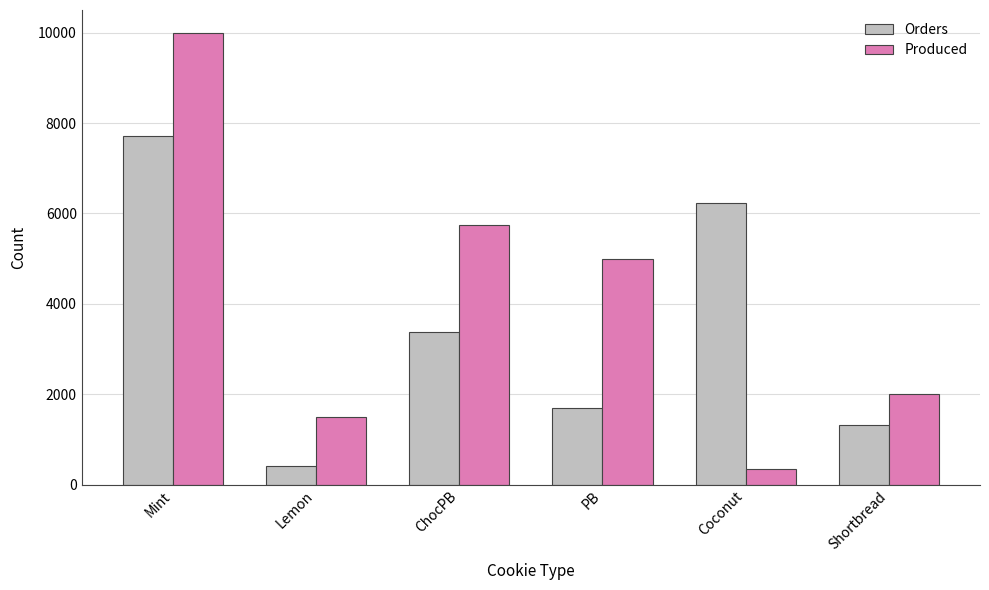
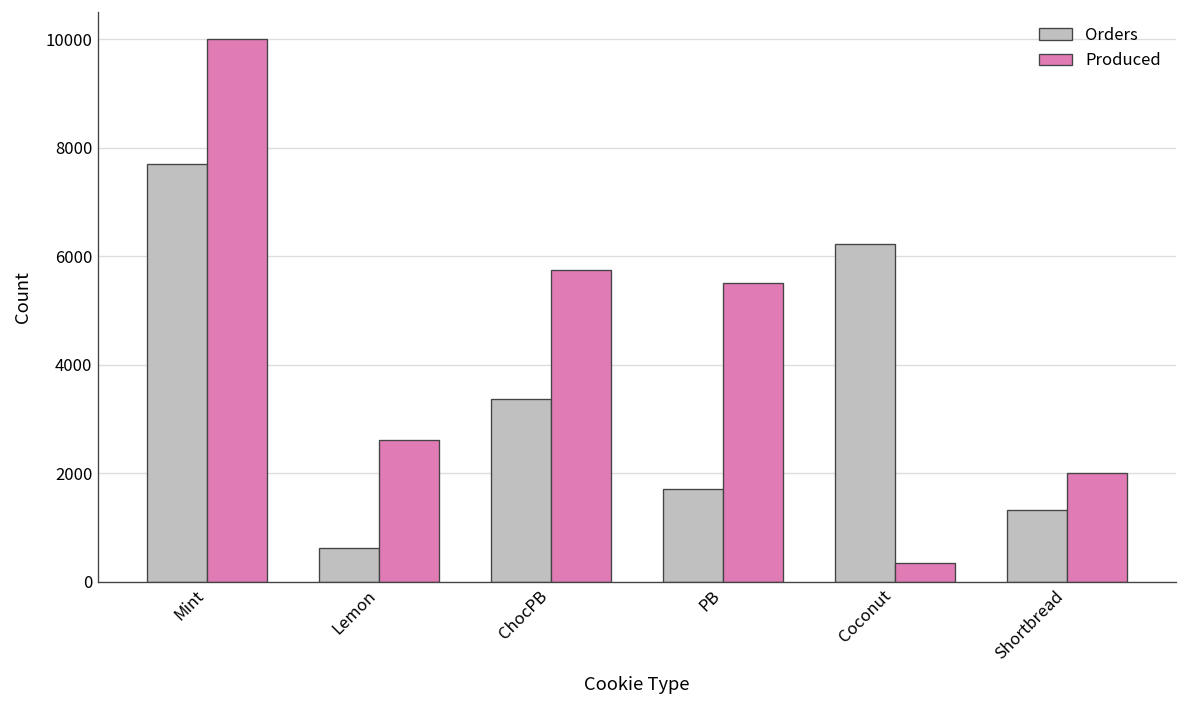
  {
    "Orders": {
      "Mint": 7700,
-     "Lemon": 400,
+     "Lemon": 600,
      "ChocPB": 3400,
      "PB": 1700,
      "Coconut": 6200,
      "Shortbread": 1300
    },
    "Produced": {
      "Mint": 10000,
-     "Lemon": 1500,
+     "Lemon": 2600,
      "ChocPB": 5700,
-     "PB": 5000,
+     "PB": 5500,
      "Coconut": 400,
      "Shortbread": 2000
    }
  }
